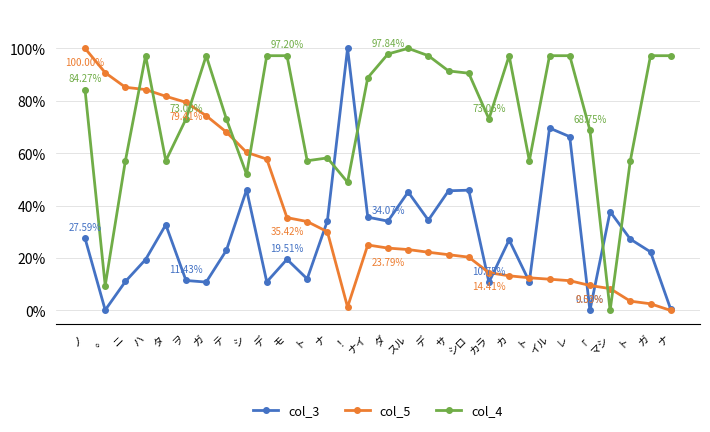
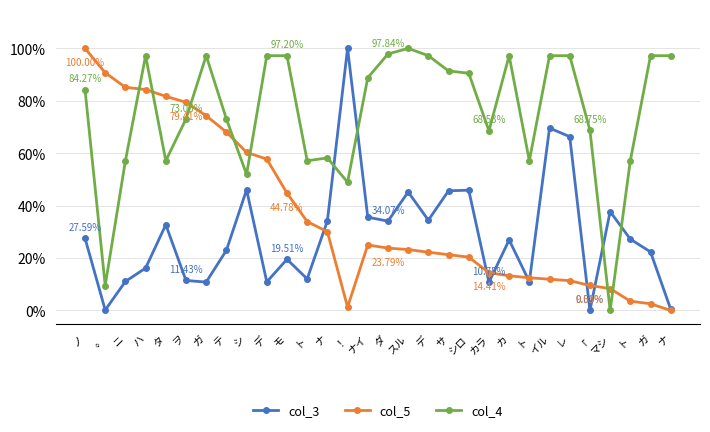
  {
    "col_3": {
      "。": "0%",
      "ニ": "11%",
-     "ハ": "19%",
+     "ハ": "16%",
      "タ": "33%",
      "テ": "23%",
      "シ": "46%",
      "！": "100%",
      "スル": "45%",
      "サ": "46%",
      "シロ": "46%",
      "カ": "27%",
      "イル": "70%",
      "レ": "66%",
      "マシ": "38%"
    },
    "col_5": {
      "ノ": "100.00%",
-     "モ": "35.42%",
+     "モ": "44.78%",
      "ダ": "23.79%"
    },
    "col_4": {
      "ノ": "84.27%",
      "モ": "97.20%",
      "ダ": "97.84%",
-     "カラ": "73.06%",
+     "カラ": "68.53%",
      "「": "68.75%"
    }
  }
